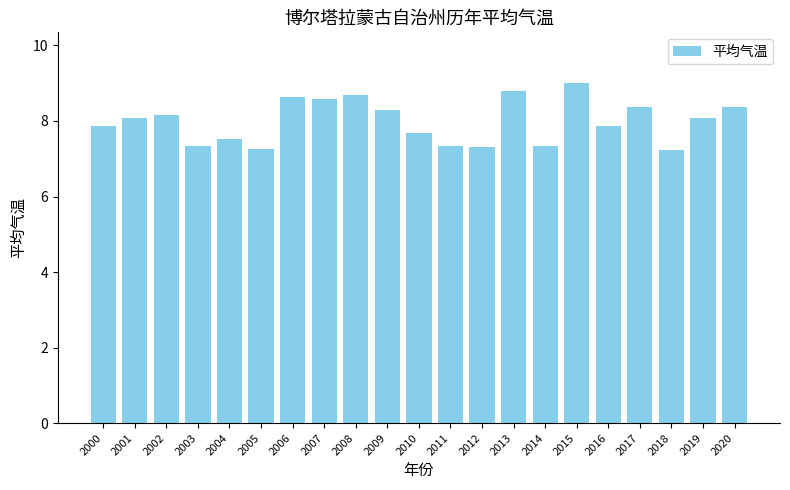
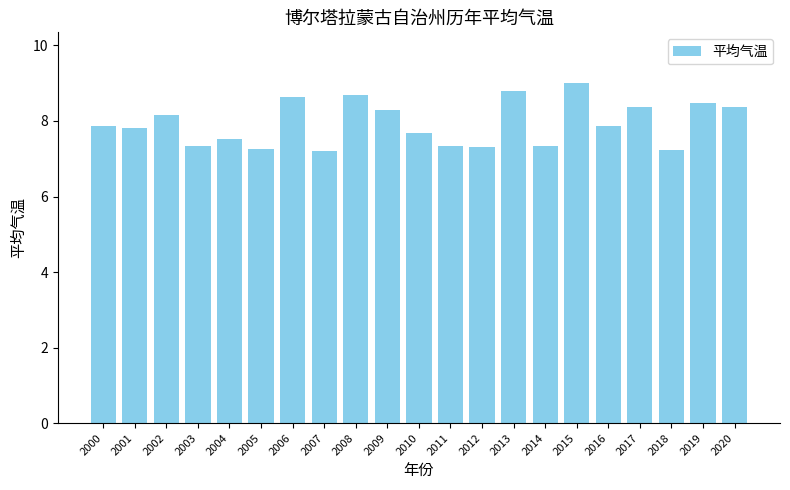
  {
    "2000": 7.9,
-   "2001": 8.1,
+   "2001": 7.8,
    "2002": 8.2,
    "2003": 7.3,
    "2004": 7.5,
    "2005": 7.3,
    "2006": 8.6,
-   "2007": 8.6,
+   "2007": 7.2,
    "2008": 8.7,
    "2009": 8.3,
    "2010": 7.7,
    "2011": 7.3,
    "2012": 7.3,
    "2013": 8.8,
    "2014": 7.3,
    "2015": 9.0,
    "2016": 7.9,
    "2017": 8.4,
    "2018": 7.2,
-   "2019": 8.1,
+   "2019": 8.5,
    "2020": 8.4
  }
